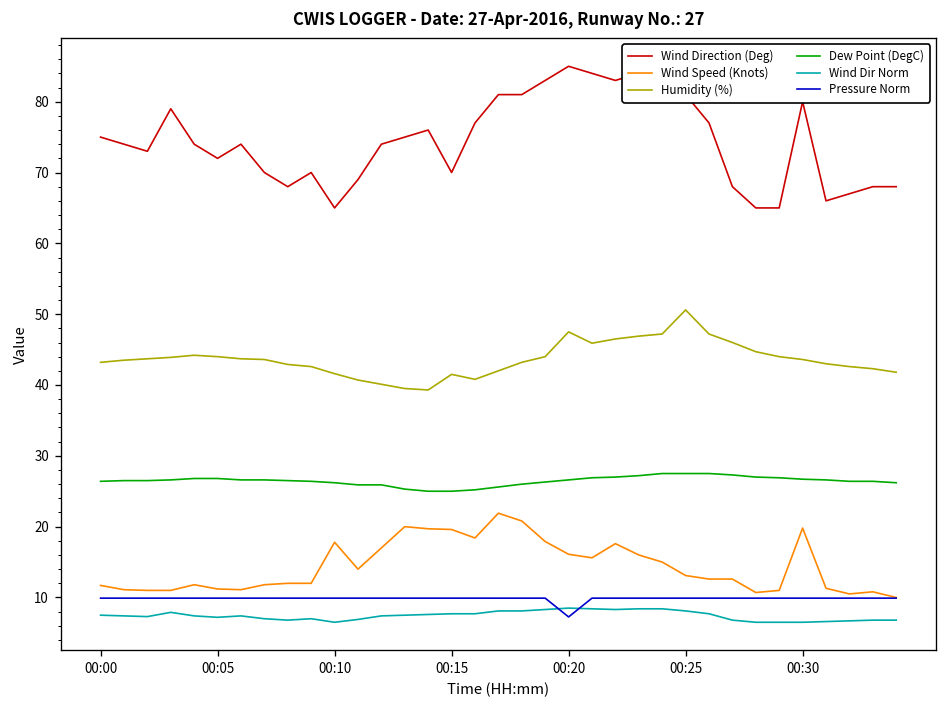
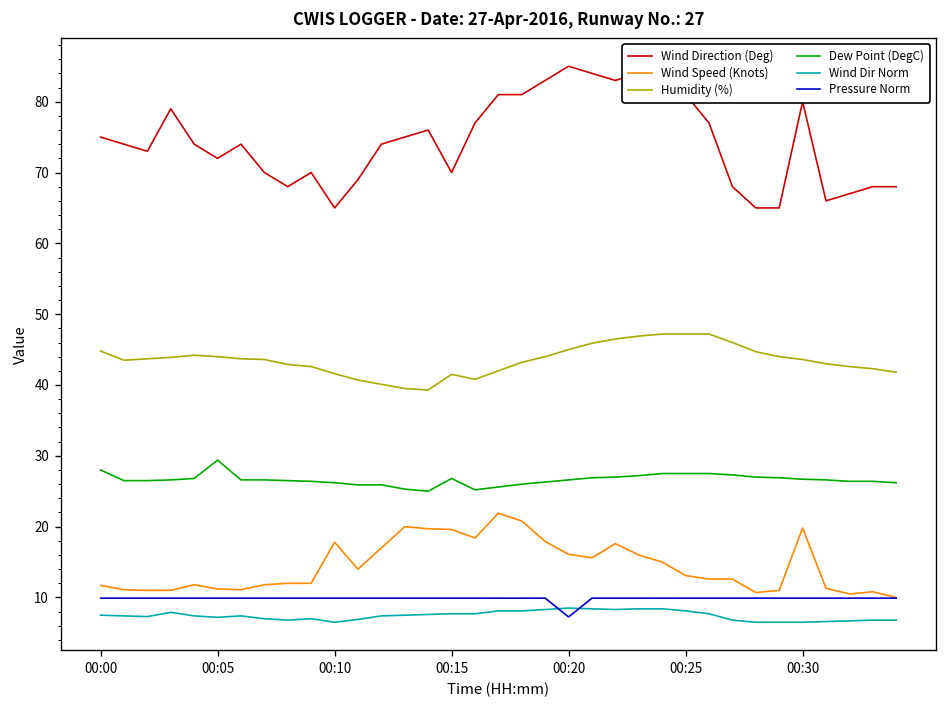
  {
    "Wind Direction (Deg)": {
      "00:00": 75,
      "00:05": 72,
      "00:10": 65,
      "00:15": 70,
      "00:20": 85
    },
    "Wind Speed (Knots)": {
      "00:00": 12,
      "00:05": 11,
      "00:10": 18,
      "00:15": 20,
      "00:20": 16,
      "00:25": 13,
      "00:30": 20
    },
    "Humidity (%)": {
-     "00:00": 43,
+     "00:00": 45,
      "00:05": 44,
      "00:10": 42,
      "00:15": 42,
-     "00:20": 48,
-     "00:25": 51,
+     "00:20": 45,
+     "00:25": 47,
      "00:30": 44
    },
    "Dew Point (DegC)": {
-     "00:00": 26,
-     "00:05": 27,
+     "00:00": 28,
+     "00:05": 29,
      "00:10": 26,
-     "00:15": 25,
+     "00:15": 27,
      "00:20": 27,
      "00:25": 28,
      "00:30": 27
    },
    "Wind Dir Norm": {
      "00:00": 8,
      "00:05": 7,
      "00:10": 7,
      "00:15": 8,
      "00:20": 9,
      "00:25": 8,
      "00:30": 7
    },
    "Pressure Norm": {
      "00:00": 10,
      "00:05": 10,
      "00:10": 10,
      "00:15": 10,
      "00:20": 7,
      "00:25": 10,
      "00:30": 10
    }
  }
